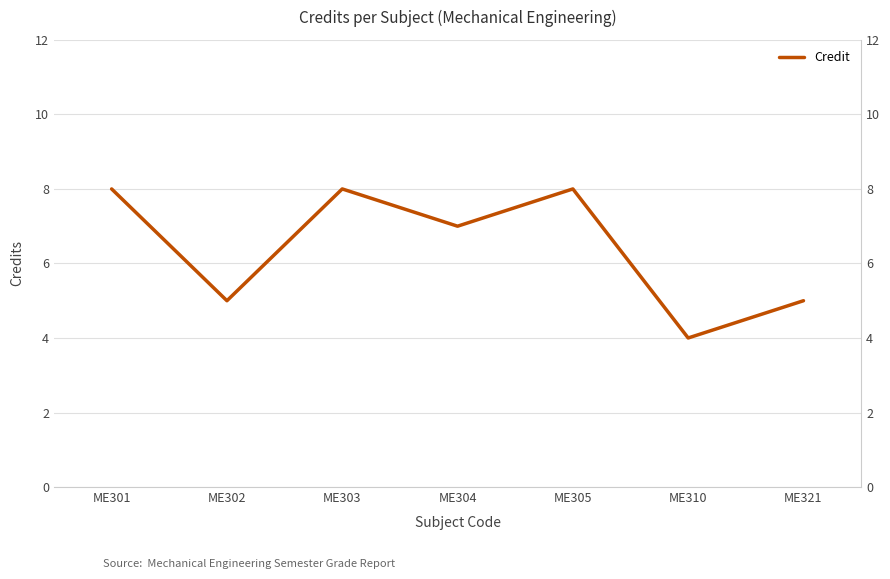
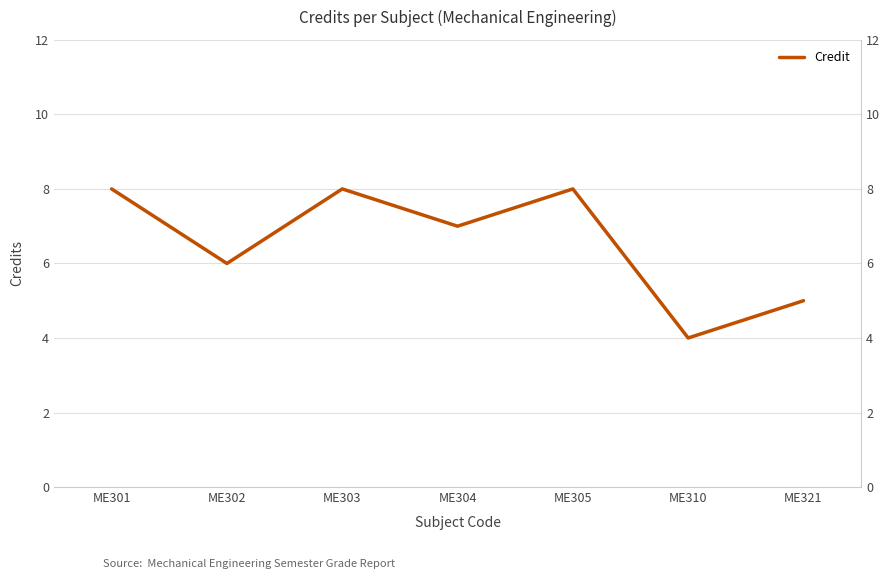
  {
    "ME301": 8,
-   "ME302": 5,
+   "ME302": 6,
    "ME303": 8,
    "ME304": 7,
    "ME305": 8,
    "ME310": 4,
    "ME321": 5
  }
